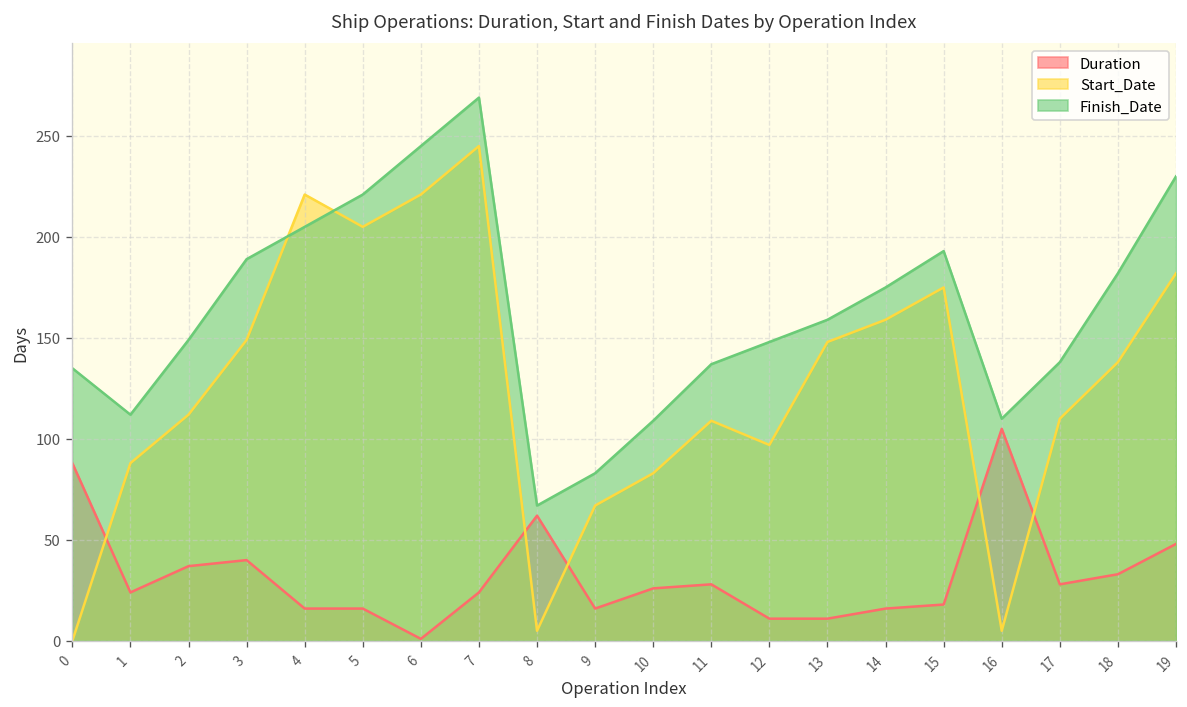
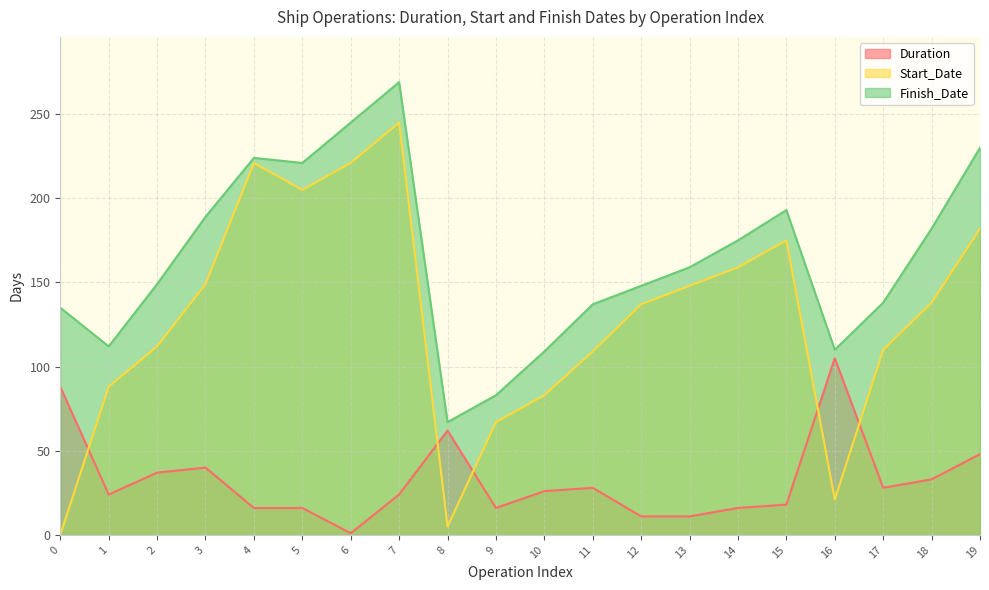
  {
    "Duration": {
      "0": 88,
      "1": 24,
      "2": 37,
      "3": 40,
      "4": 16,
      "5": 16,
      "6": 1,
      "7": 24,
      "8": 62,
      "9": 16,
      "10": 26,
      "11": 28,
      "12": 11,
      "13": 11,
      "14": 16,
      "15": 18,
      "16": 105,
      "17": 28,
      "18": 33,
      "19": 48
    },
    "Start_Date": {
      "0": 0,
      "1": 88,
      "2": 112,
      "3": 149,
      "4": 221,
      "5": 205,
      "6": 221,
      "7": 245,
      "8": 5,
      "9": 67,
      "10": 83,
      "11": 109,
-     "12": 97,
+     "12": 137,
      "13": 148,
      "14": 159,
      "15": 175,
-     "16": 5,
+     "16": 21,
      "17": 110,
      "18": 138,
      "19": 182
    },
    "Finish_Date": {
      "0": 135,
      "1": 112,
      "2": 149,
      "3": 189,
-     "4": 205,
+     "4": 224,
      "5": 221,
      "6": 245,
      "7": 269,
      "8": 67,
      "9": 83,
      "10": 109,
      "11": 137,
      "12": 148,
      "13": 159,
      "14": 175,
      "15": 193,
      "16": 110,
      "17": 138,
      "18": 182,
      "19": 230
    }
  }
